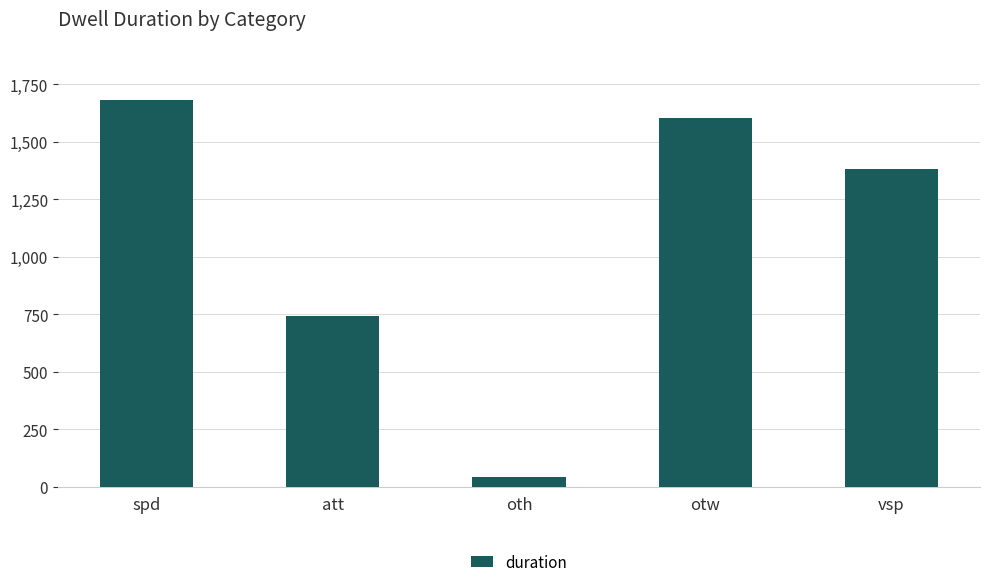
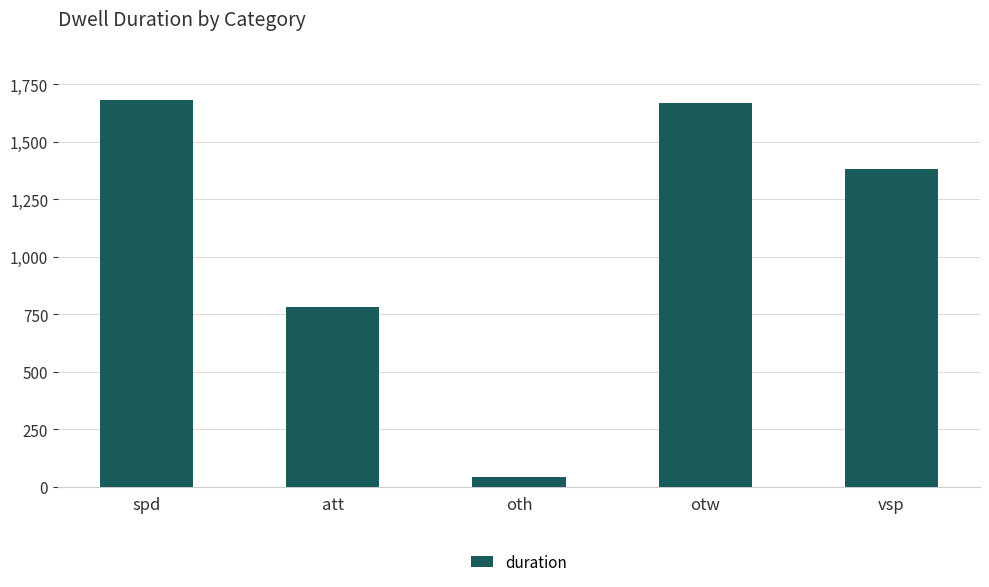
  {
    "spd": "1,680",
-   "att": "740",
+   "att": "780",
    "oth": "40",
-   "otw": "1,600",
+   "otw": "1,670",
    "vsp": "1,380"
  }
